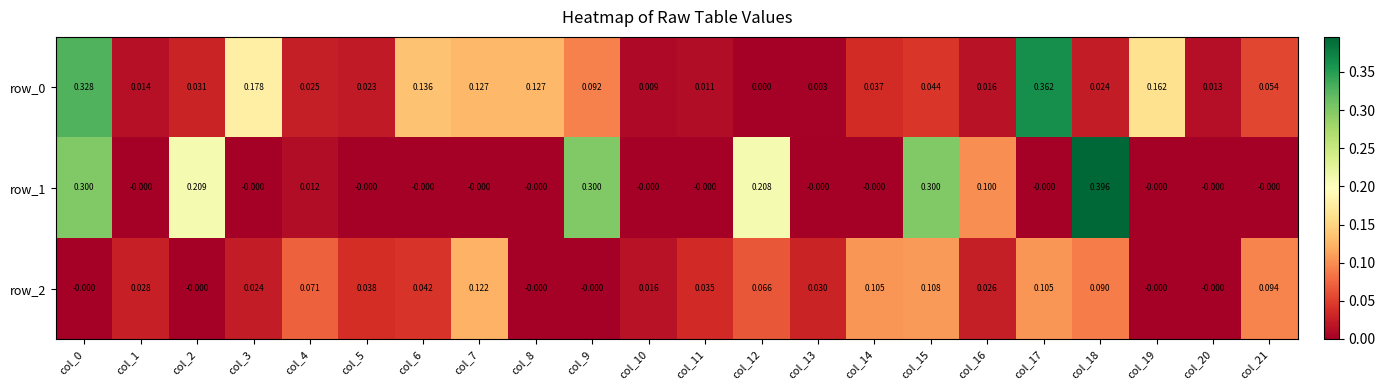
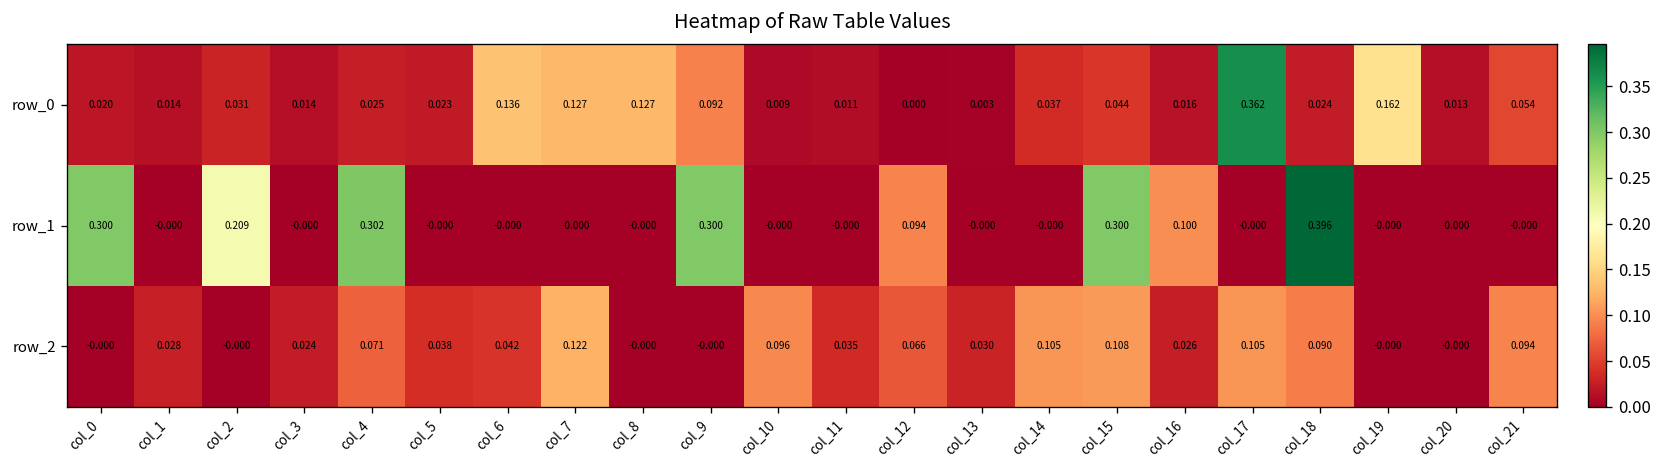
  {
    "row_0": {
-     "col_0": 0.328,
+     "col_0": 0.020,
      "col_1": 0.014,
      "col_2": 0.031,
-     "col_3": 0.178,
+     "col_3": 0.014,
      "col_4": 0.025,
      "col_5": 0.023,
      "col_6": 0.136,
      "col_7": 0.127,
      "col_8": 0.127,
      "col_9": 0.092,
      "col_10": 0.009,
      "col_11": 0.011,
      "col_12": 0.000,
      "col_13": 0.003,
      "col_14": 0.037,
      "col_15": 0.044,
      "col_16": 0.016,
      "col_17": 0.362,
      "col_18": 0.024,
      "col_19": 0.162,
      "col_20": 0.013,
      "col_21": 0.054
    },
    "row_1": {
      "col_0": 0.300,
      "col_1": -0.000,
      "col_2": 0.209,
      "col_3": -0.000,
-     "col_4": 0.012,
+     "col_4": 0.302,
      "col_5": -0.000,
      "col_6": -0.000,
      "col_7": -0.000,
      "col_8": -0.000,
      "col_9": 0.300,
      "col_10": -0.000,
      "col_11": -0.000,
-     "col_12": 0.208,
+     "col_12": 0.094,
      "col_13": -0.000,
      "col_14": -0.000,
      "col_15": 0.300,
      "col_16": 0.100,
      "col_17": -0.000,
      "col_18": 0.396,
      "col_19": -0.000,
      "col_20": -0.000,
      "col_21": -0.000
    },
    "row_2": {
      "col_0": -0.000,
      "col_1": 0.028,
      "col_2": -0.000,
      "col_3": 0.024,
      "col_4": 0.071,
      "col_5": 0.038,
      "col_6": 0.042,
      "col_7": 0.122,
      "col_8": -0.000,
      "col_9": -0.000,
-     "col_10": 0.016,
+     "col_10": 0.096,
      "col_11": 0.035,
      "col_12": 0.066,
      "col_13": 0.030,
      "col_14": 0.105,
      "col_15": 0.108,
      "col_16": 0.026,
      "col_17": 0.105,
      "col_18": 0.090,
      "col_19": -0.000,
      "col_20": -0.000,
      "col_21": 0.094
    }
  }
